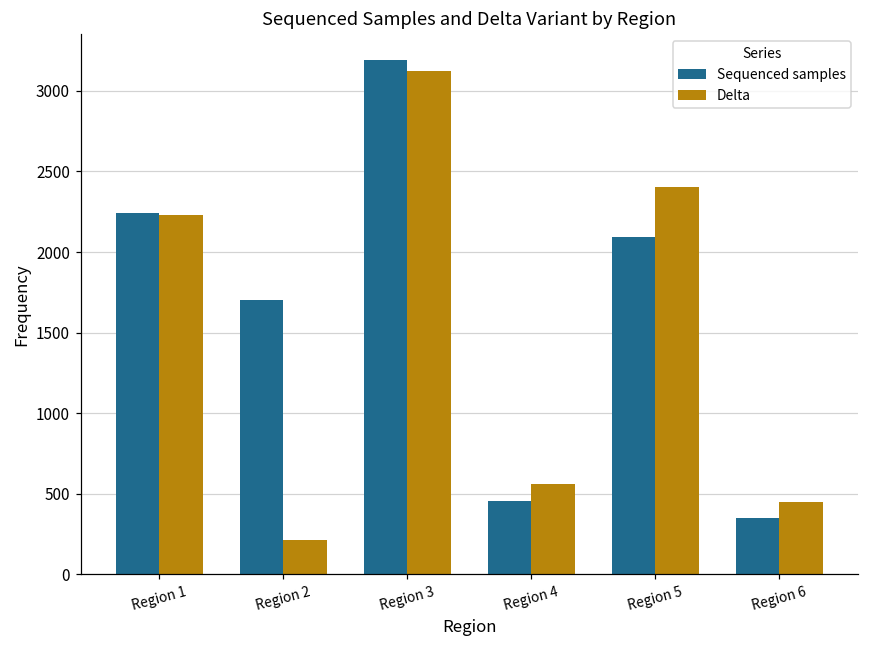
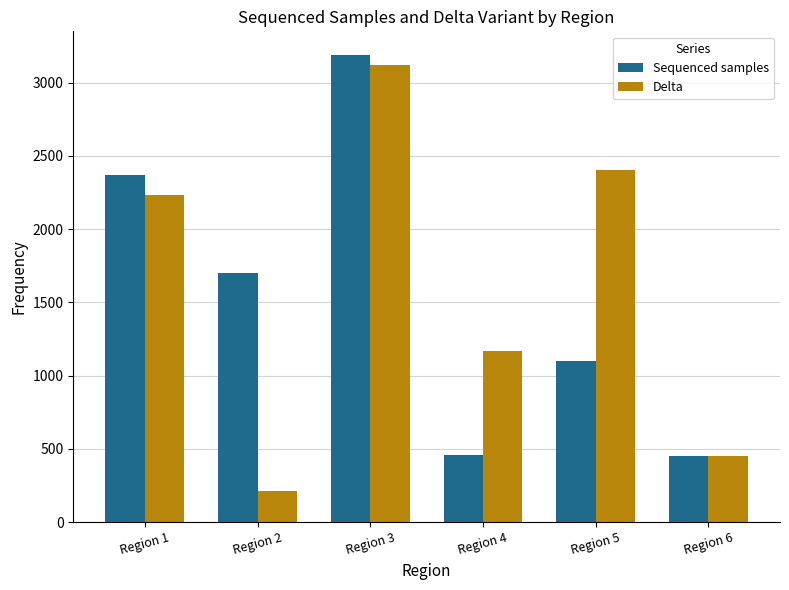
  {
    "Sequenced samples": {
-     "Region 1": 2240,
+     "Region 1": 2370,
      "Region 2": 1700,
      "Region 3": 3190,
      "Region 4": 460,
-     "Region 5": 2090,
-     "Region 6": 350
+     "Region 5": 1100,
+     "Region 6": 450
    },
    "Delta": {
      "Region 1": 2230,
      "Region 2": 210,
      "Region 3": 3120,
-     "Region 4": 560,
+     "Region 4": 1170,
      "Region 5": 2410,
      "Region 6": 450
    }
  }
